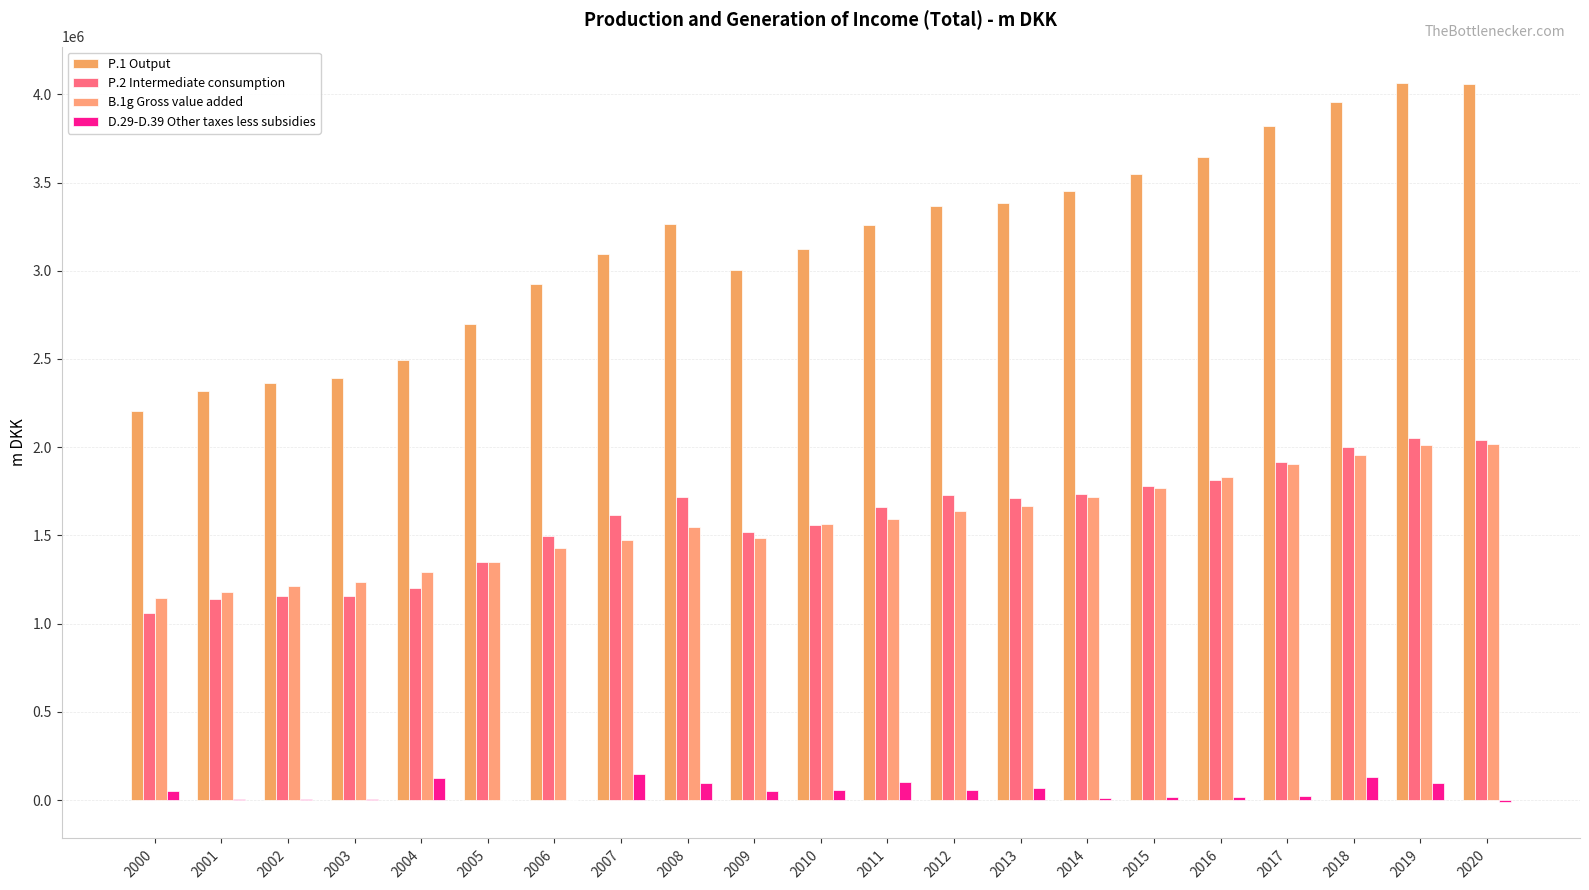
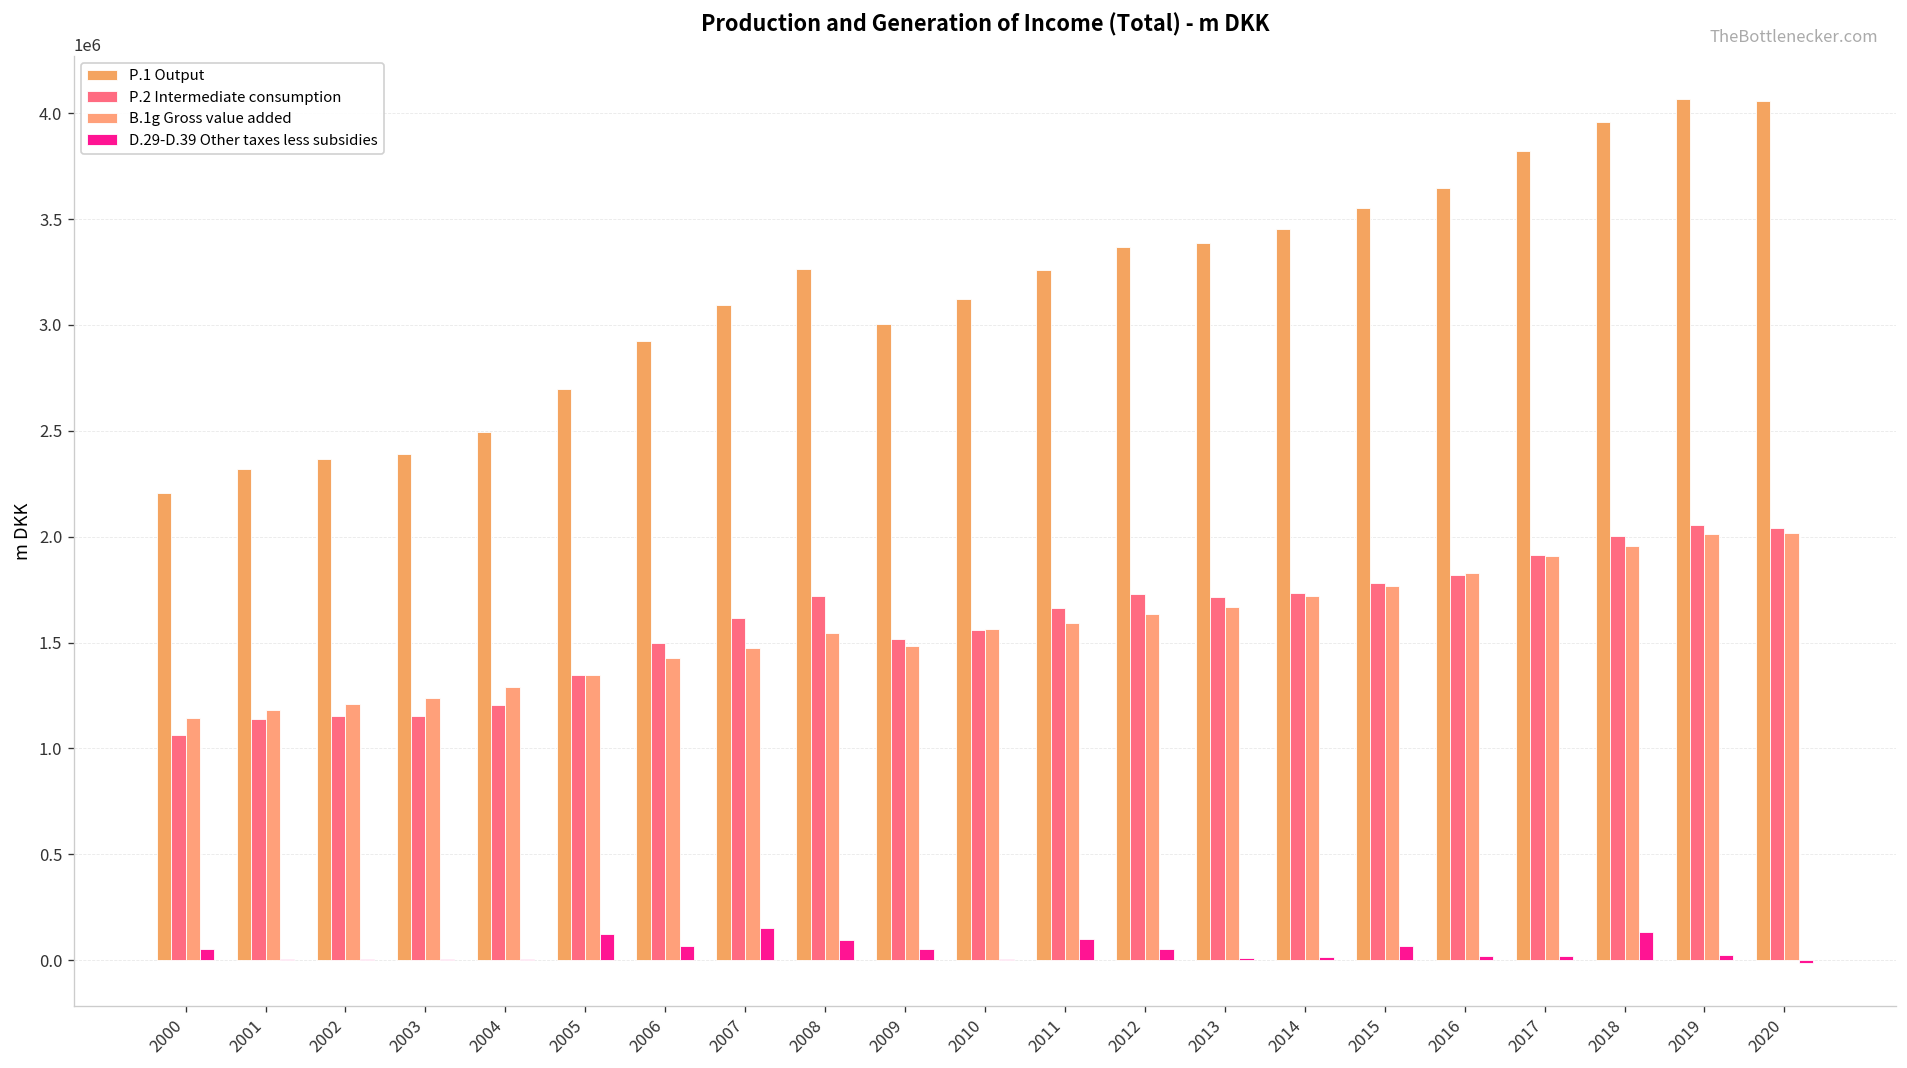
  {
    "D.29-D.39 Other taxes less subsidies": {
      "2000": 50000,
-     "2004": 130000,
-     "2005": 0,
-     "2006": 0,
+     "2004": 10000,
+     "2005": 130000,
+     "2006": 70000,
      "2007": 150000,
      "2008": 100000,
      "2009": 50000,
-     "2010": 60000,
+     "2010": 0,
      "2011": 100000,
      "2012": 60000,
-     "2013": 70000,
-     "2015": 20000,
+     "2013": 10000,
+     "2015": 70000,
      "2016": 20000,
      "2017": 20000,
      "2018": 130000,
-     "2019": 100000
+     "2019": 20000
    }
  }
